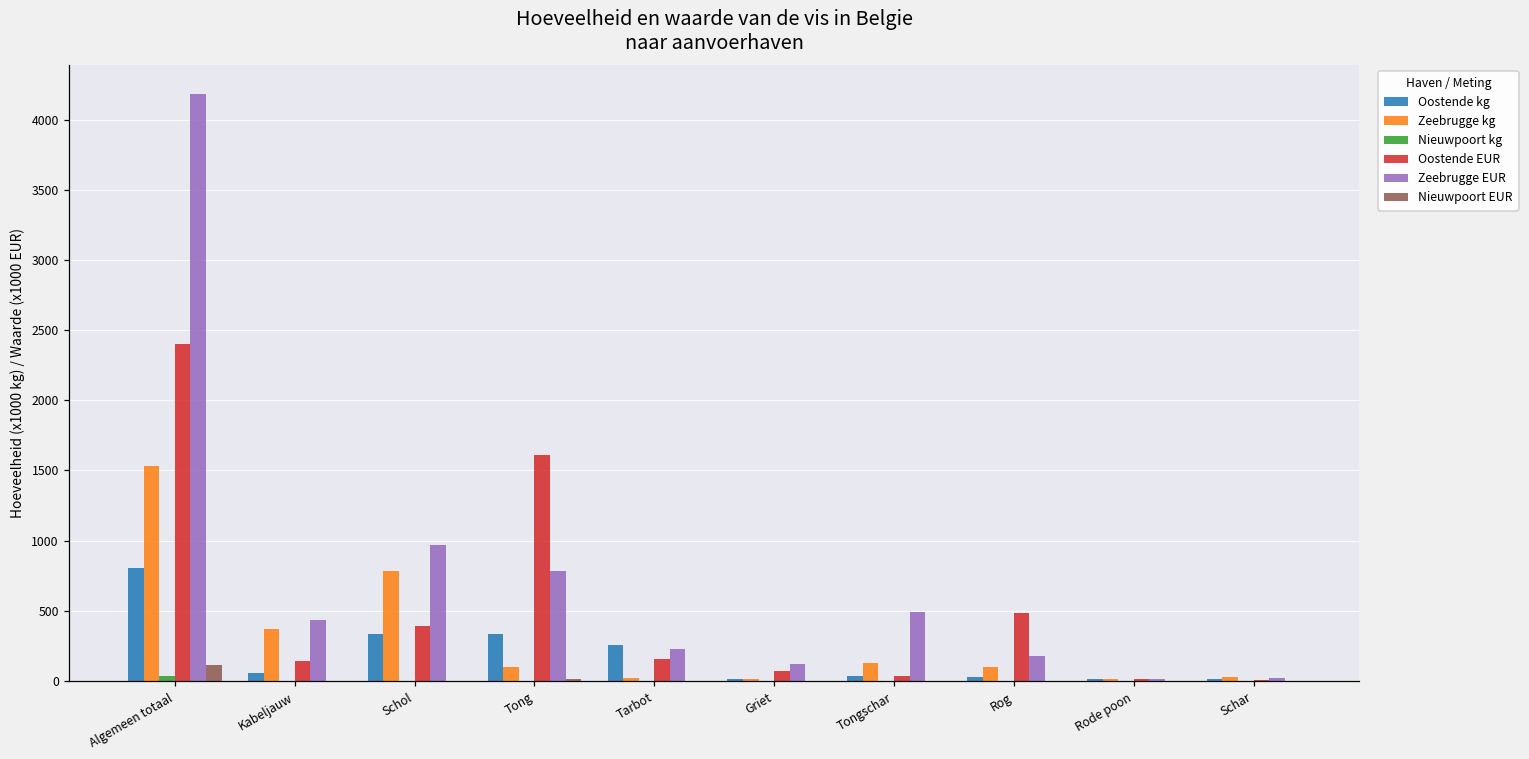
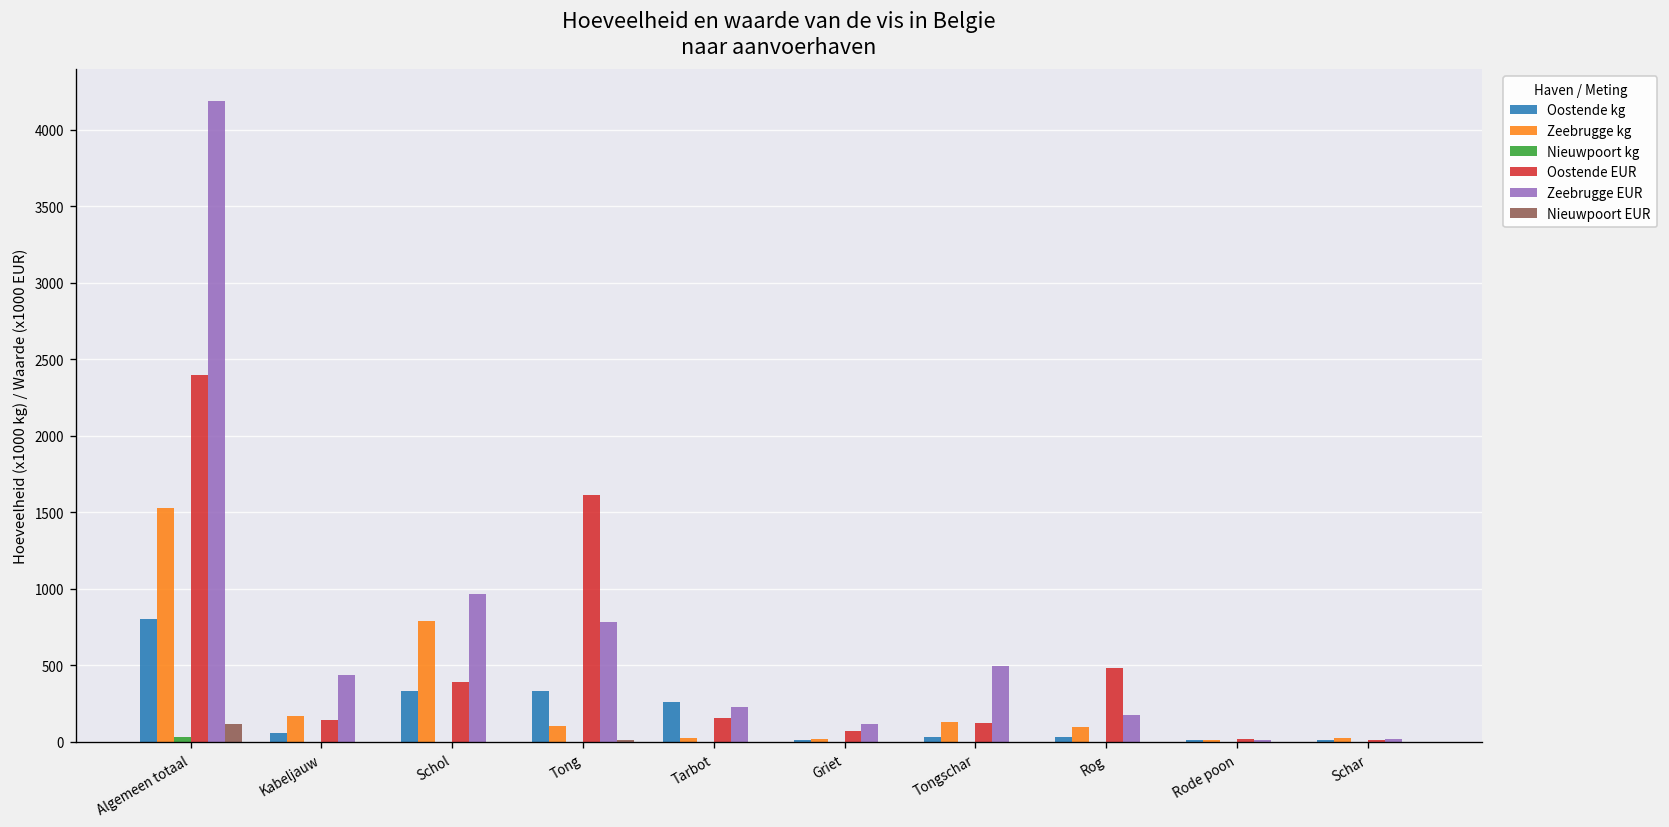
  {
    "Oostende kg": {
      "Algemeen totaal": 800,
      "Kabeljauw": 60,
      "Schol": 330,
      "Tong": 330,
      "Tarbot": 260,
      "Tongschar": 30,
      "Rog": 30
    },
    "Zeebrugge kg": {
      "Algemeen totaal": 1530,
-     "Kabeljauw": 370,
+     "Kabeljauw": 170,
      "Schol": 790,
      "Tong": 100,
      "Tarbot": 20,
      "Tongschar": 130,
      "Rog": 100,
      "Schar": 30
    },
    "Nieuwpoort kg": {
      "Algemeen totaal": 30,
      "Tongschar": 0,
      "Rog": 0,
      "Rode poon": 0
    },
    "Oostende EUR": {
      "Algemeen totaal": 2400,
      "Kabeljauw": 140,
      "Schol": 390,
      "Tong": 1610,
      "Tarbot": 160,
      "Griet": 70,
-     "Tongschar": 30,
+     "Tongschar": 120,
      "Rog": 480
    },
    "Zeebrugge EUR": {
      "Algemeen totaal": 4180,
      "Kabeljauw": 440,
      "Schol": 970,
      "Tong": 780,
      "Tarbot": 230,
      "Griet": 120,
      "Tongschar": 490,
      "Rog": 180,
      "Schar": 20
    },
    "Nieuwpoort EUR": {
      "Algemeen totaal": 110,
      "Tongschar": 0,
      "Rog": 0,
      "Rode poon": 0
    }
  }
